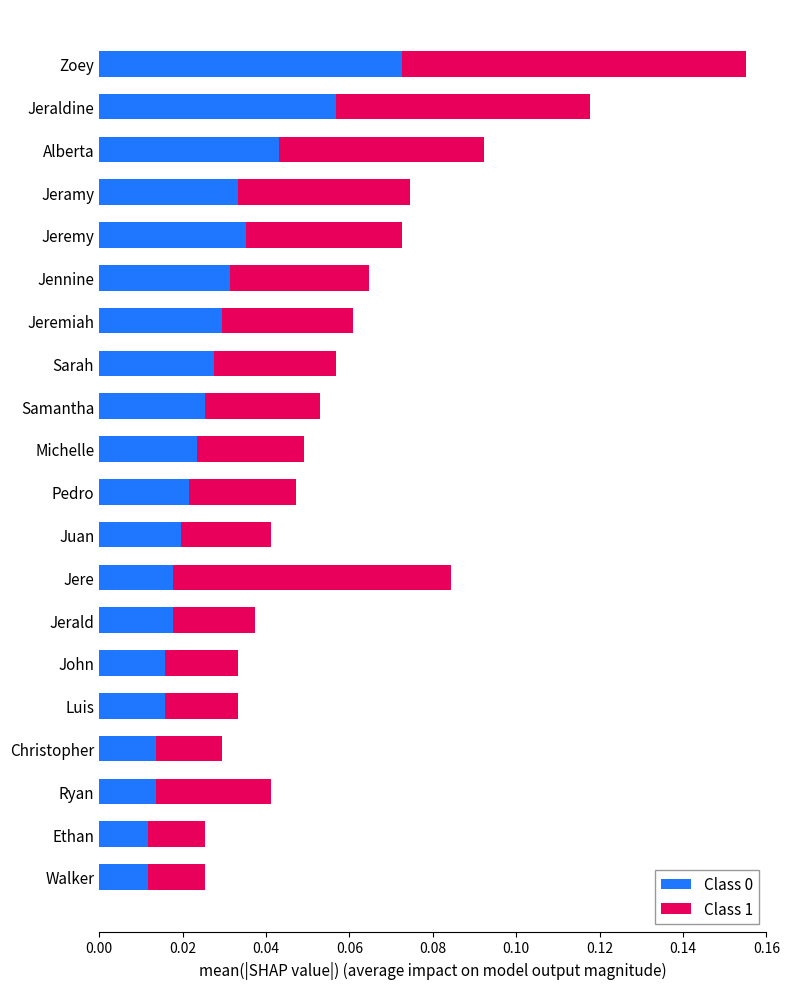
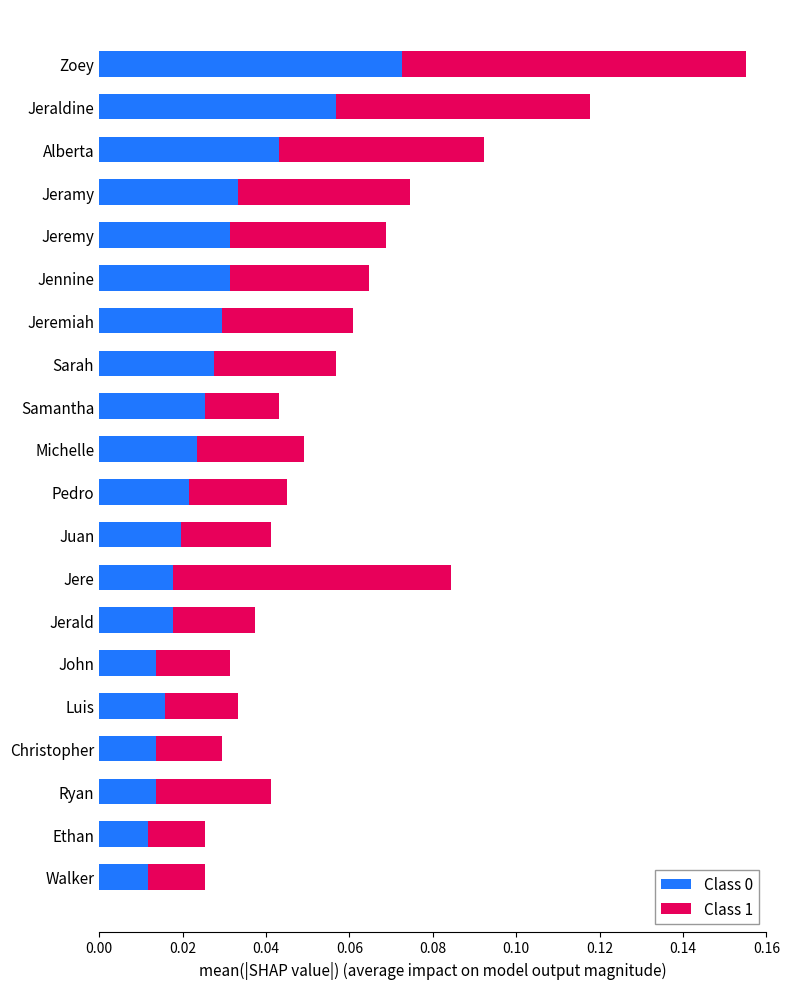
  {
    "Class 0": {
      "Zoey": 0.073,
      "Jeraldine": 0.057,
      "Alberta": 0.043,
      "Jeramy": 0.033,
-     "Jeremy": 0.035,
+     "Jeremy": 0.031,
      "Jennine": 0.031,
      "Jeremiah": 0.029,
      "Sarah": 0.027,
      "Samantha": 0.026,
      "Michelle": 0.024,
      "Pedro": 0.022,
      "Juan": 0.020,
      "Jere": 0.018,
      "Jerald": 0.018,
-     "John": 0.016,
+     "John": 0.014,
      "Luis": 0.016,
      "Christopher": 0.014,
      "Ryan": 0.014,
      "Ethan": 0.012,
      "Walker": 0.012
    },
    "Class 1": {
      "Zoey": 0.082,
      "Jeraldine": 0.061,
      "Alberta": 0.049,
      "Jeramy": 0.041,
      "Jeremy": 0.037,
      "Jennine": 0.033,
      "Jeremiah": 0.031,
      "Sarah": 0.029,
-     "Samantha": 0.027,
+     "Samantha": 0.018,
      "Michelle": 0.026,
-     "Pedro": 0.026,
+     "Pedro": 0.024,
      "Juan": 0.022,
      "Jere": 0.067,
      "Jerald": 0.020,
      "John": 0.018,
      "Luis": 0.018,
      "Christopher": 0.016,
      "Ryan": 0.027,
      "Ethan": 0.014,
      "Walker": 0.014
    }
  }
